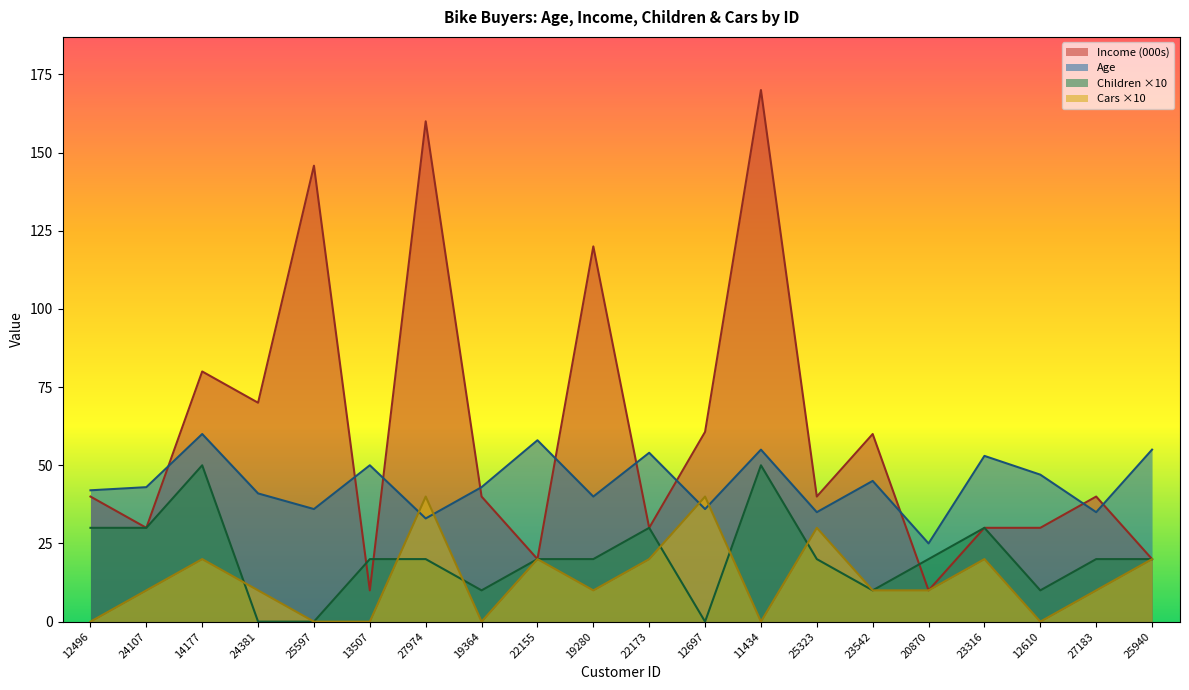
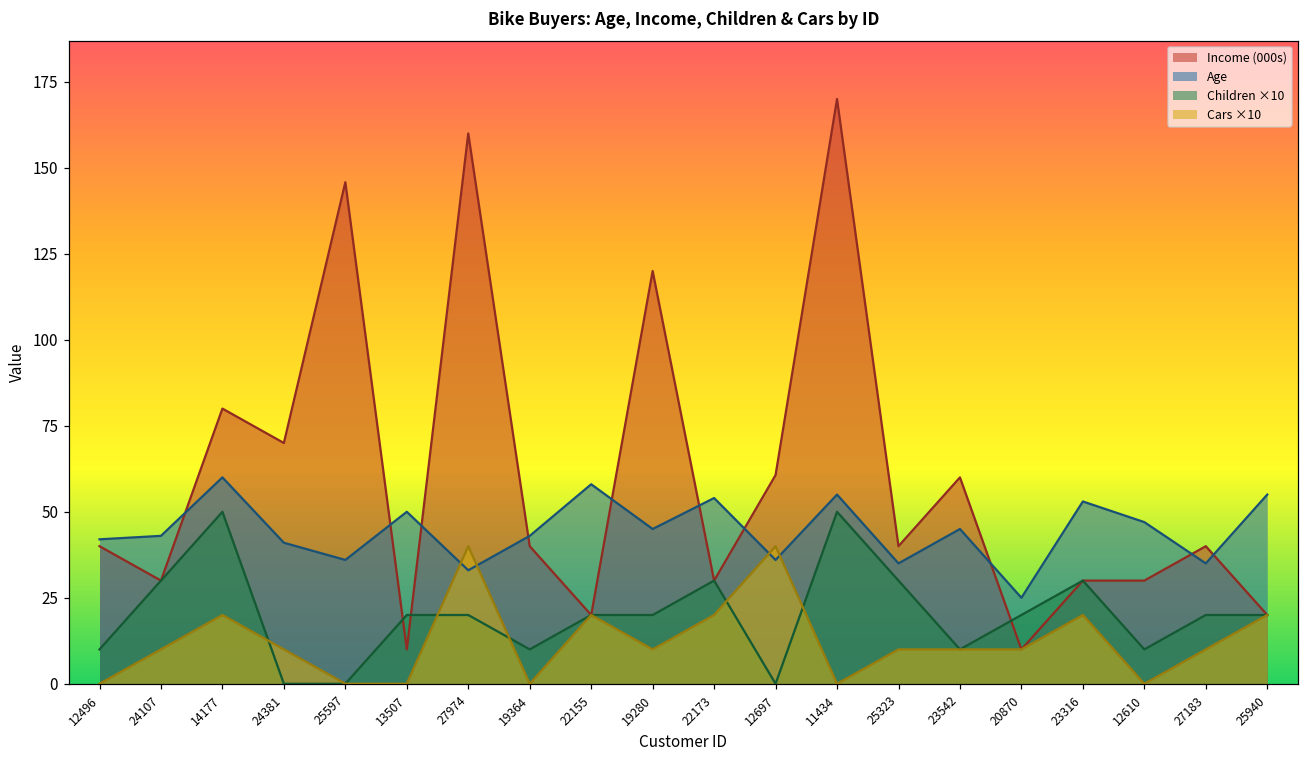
  {
    "Income (000s)": {
      "12496": 40,
      "14177": 80,
      "24381": 70,
      "25597": 146,
      "13507": 10,
      "27974": 160,
      "19364": 40,
      "19280": 120,
      "12697": 61,
      "11434": 170,
      "25323": 40,
      "23542": 60,
      "12610": 30,
      "27183": 40
    },
    "Age": {
      "12496": 42,
      "24107": 43,
      "14177": 60,
      "24381": 41,
      "25597": 36,
      "13507": 50,
      "27974": 33,
      "19364": 43,
      "22155": 58,
-     "19280": 40,
+     "19280": 45,
      "22173": 54,
      "12697": 36,
      "11434": 55,
      "25323": 35,
      "23542": 45,
      "20870": 25,
      "23316": 53,
      "12610": 47,
      "27183": 35,
      "25940": 55
    },
    "Children ×10": {
-     "12496": 30,
+     "12496": 10,
      "14177": 50,
      "24381": 0,
      "13507": 20,
      "27974": 20,
      "19364": 10,
      "19280": 20,
      "12697": 0,
      "11434": 50,
-     "25323": 20,
+     "25323": 30,
      "20870": 20,
      "12610": 10,
      "27183": 20
    },
    "Cars ×10": {
      "12496": 0,
      "24107": 10,
      "14177": 20,
      "24381": 10,
      "13507": 0,
      "27974": 40,
      "19364": 0,
      "19280": 10,
      "22173": 20,
      "12697": 40,
      "11434": 0,
-     "25323": 30,
+     "25323": 10,
      "23316": 20,
      "12610": 0,
      "27183": 10
    }
  }
